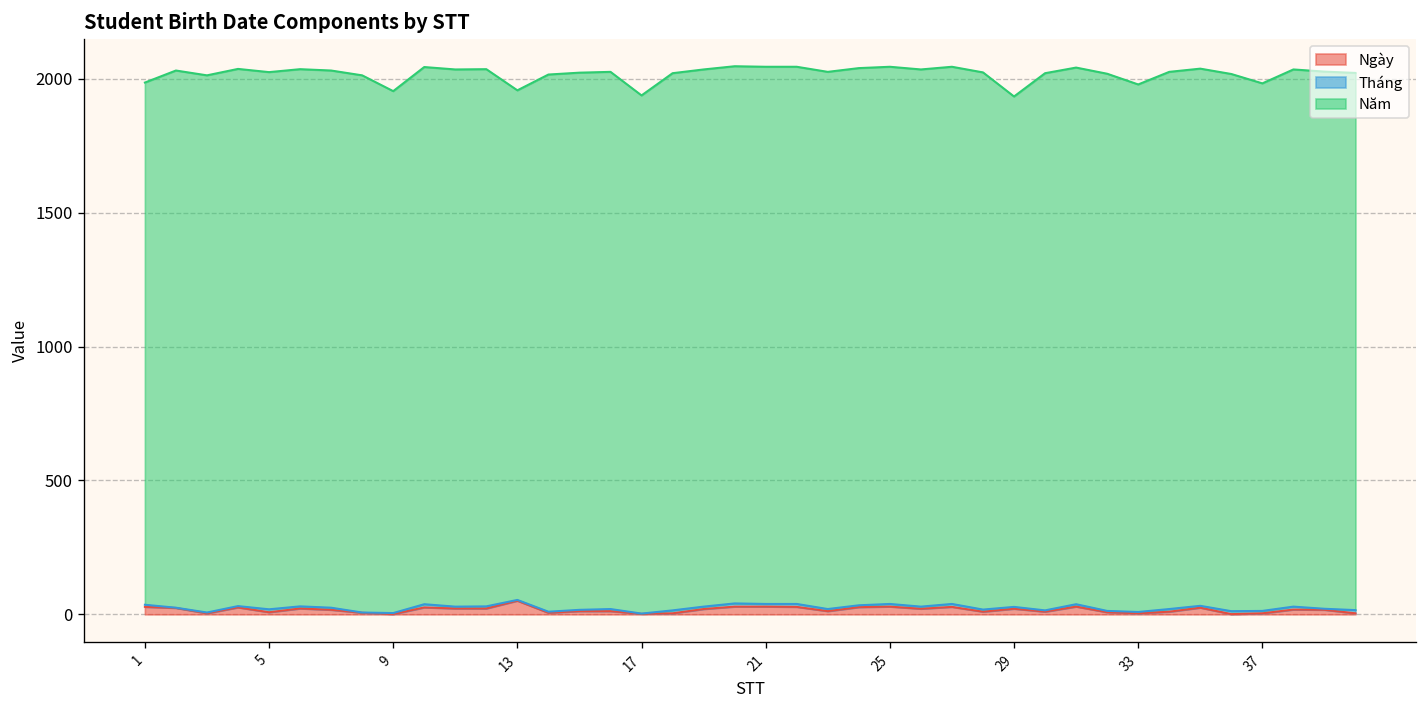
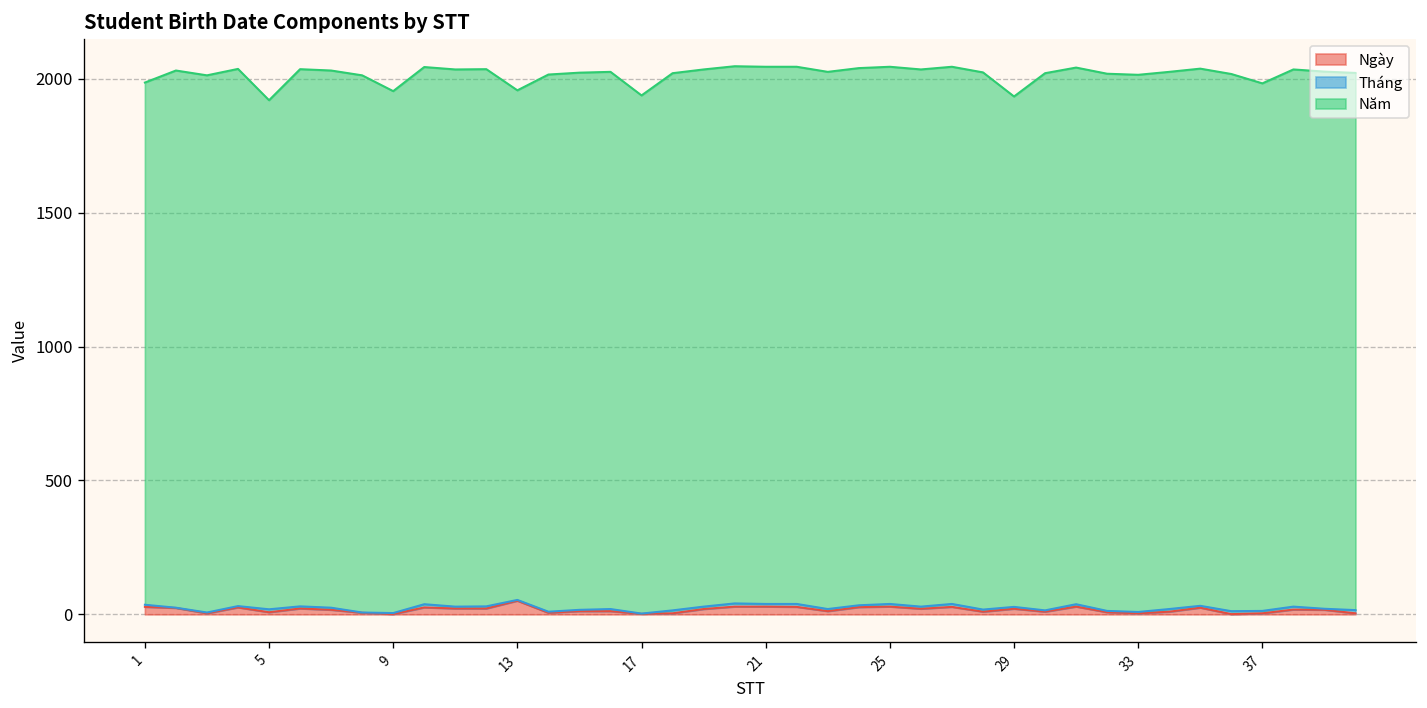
  {
    "Năm": {
      "1": 1950,
-     "5": 2010,
+     "5": 1900,
      "9": 1950,
      "13": 1900,
      "17": 1940,
      "21": 2010,
      "25": 2010,
      "29": 1910,
-     "33": 1970,
+     "33": 2010,
      "37": 1970
    }
  }
